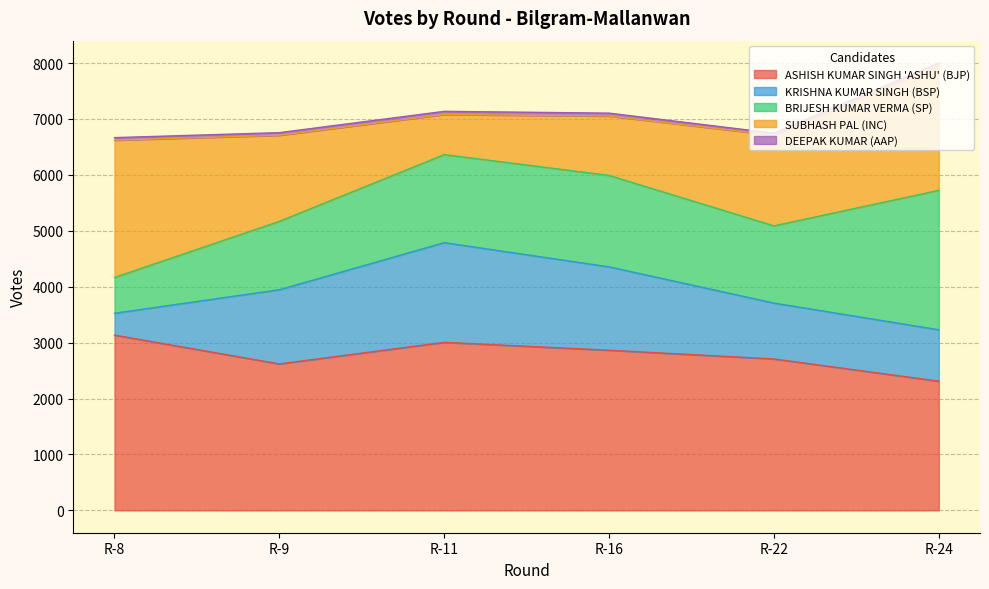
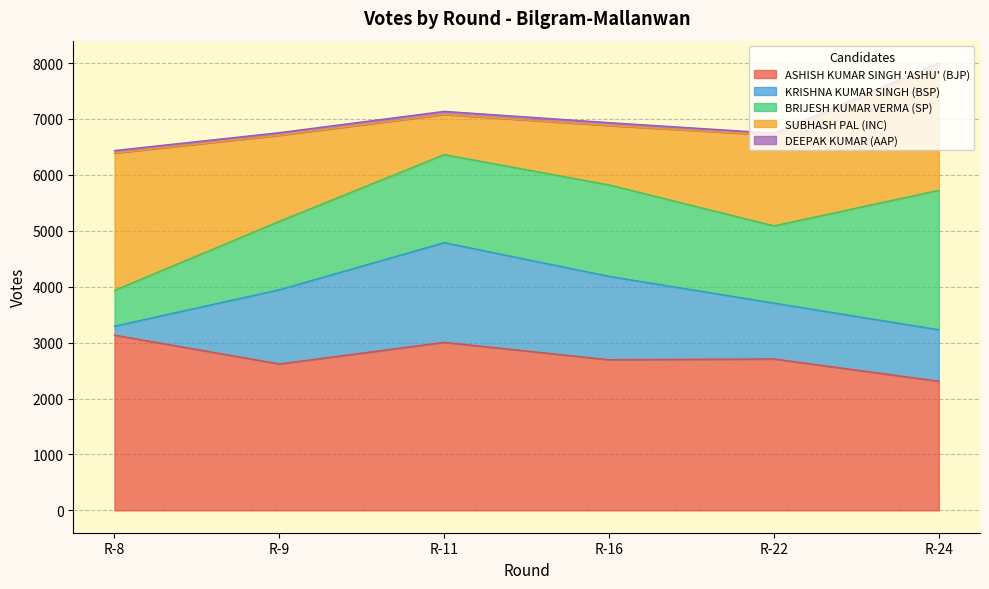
  {
    "ASHISH KUMAR SINGH 'ASHU' (BJP)": {
      "R-8": 3100,
      "R-9": 2600,
      "R-11": 3000,
-     "R-16": 2900,
+     "R-16": 2700,
      "R-22": 2700,
      "R-24": 2300
    },
    "KRISHNA KUMAR SINGH (BSP)": {
-     "R-8": 400,
+     "R-8": 200,
      "R-9": 1300,
      "R-11": 1800,
      "R-16": 1500,
      "R-22": 1000,
      "R-24": 900
    },
    "BRIJESH KUMAR VERMA (SP)": {
      "R-8": 600,
      "R-9": 1200,
      "R-11": 1600,
      "R-16": 1600,
      "R-22": 1400,
      "R-24": 2500
    },
    "SUBHASH PAL (INC)": {
      "R-9": 1500,
      "R-11": 700,
      "R-16": 1100
    },
    "DEEPAK KUMAR (AAP)": {
      "R-9": 0,
      "R-11": 100,
      "R-16": 100
    }
  }
